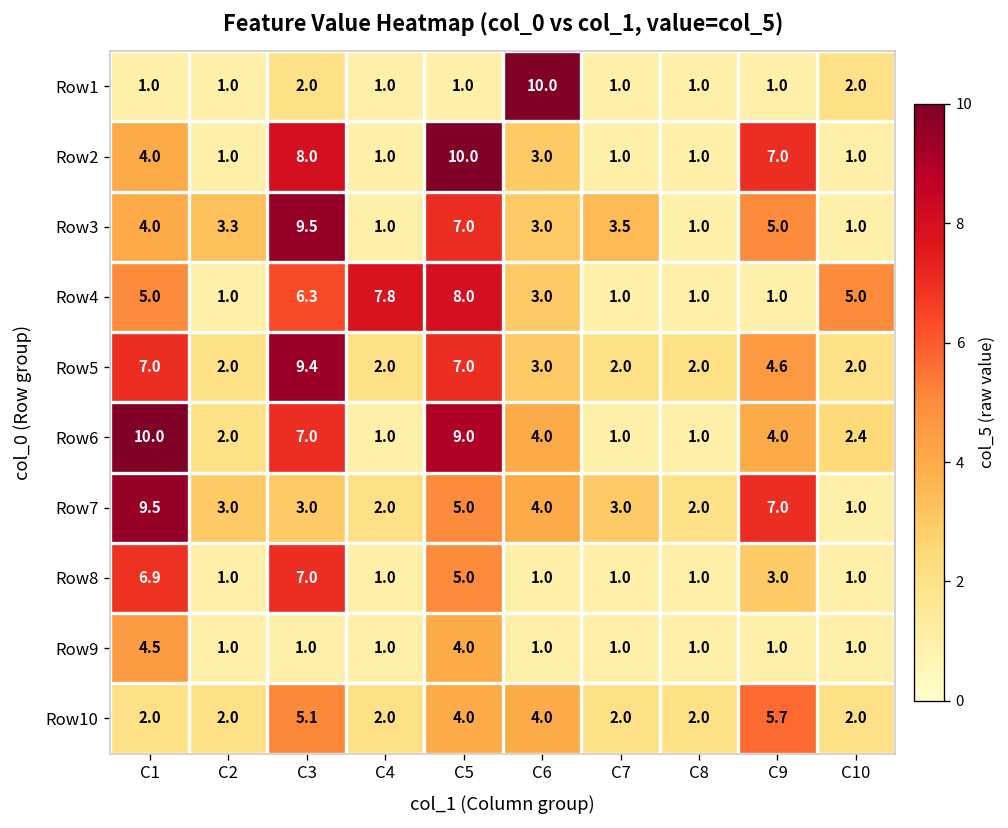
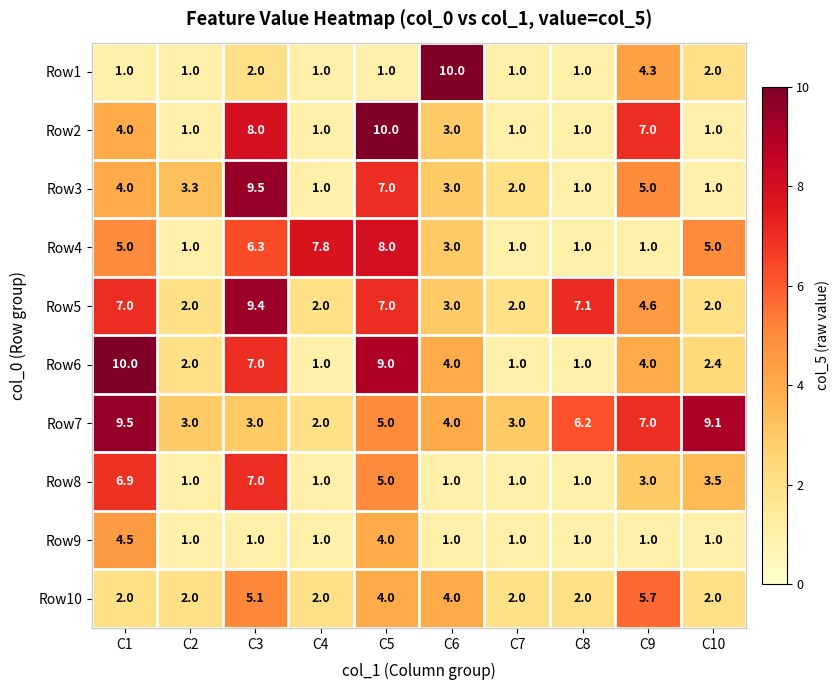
  {
    "Row1": {
      "C1": 1.0,
      "C2": 1.0,
      "C3": 2.0,
      "C4": 1.0,
      "C5": 1.0,
      "C6": 10.0,
      "C7": 1.0,
      "C8": 1.0,
-     "C9": 1.0,
+     "C9": 4.3,
      "C10": 2.0
    },
    "Row2": {
      "C1": 4.0,
      "C2": 1.0,
      "C3": 8.0,
      "C4": 1.0,
      "C5": 10.0,
      "C6": 3.0,
      "C7": 1.0,
      "C8": 1.0,
      "C9": 7.0,
      "C10": 1.0
    },
    "Row3": {
      "C1": 4.0,
      "C2": 3.3,
      "C3": 9.5,
      "C4": 1.0,
      "C5": 7.0,
      "C6": 3.0,
-     "C7": 3.5,
+     "C7": 2.0,
      "C8": 1.0,
      "C9": 5.0,
      "C10": 1.0
    },
    "Row4": {
      "C1": 5.0,
      "C2": 1.0,
      "C3": 6.3,
      "C4": 7.8,
      "C5": 8.0,
      "C6": 3.0,
      "C7": 1.0,
      "C8": 1.0,
      "C9": 1.0,
      "C10": 5.0
    },
    "Row5": {
      "C1": 7.0,
      "C2": 2.0,
      "C3": 9.4,
      "C4": 2.0,
      "C5": 7.0,
      "C6": 3.0,
      "C7": 2.0,
-     "C8": 2.0,
+     "C8": 7.1,
      "C9": 4.6,
      "C10": 2.0
    },
    "Row6": {
      "C1": 10.0,
      "C2": 2.0,
      "C3": 7.0,
      "C4": 1.0,
      "C5": 9.0,
      "C6": 4.0,
      "C7": 1.0,
      "C8": 1.0,
      "C9": 4.0,
      "C10": 2.4
    },
    "Row7": {
      "C1": 9.5,
      "C2": 3.0,
      "C3": 3.0,
      "C4": 2.0,
      "C5": 5.0,
      "C6": 4.0,
      "C7": 3.0,
-     "C8": 2.0,
+     "C8": 6.2,
      "C9": 7.0,
-     "C10": 1.0
+     "C10": 9.1
    },
    "Row8": {
      "C1": 6.9,
      "C2": 1.0,
      "C3": 7.0,
      "C4": 1.0,
      "C5": 5.0,
      "C6": 1.0,
      "C7": 1.0,
      "C8": 1.0,
      "C9": 3.0,
-     "C10": 1.0
+     "C10": 3.5
    },
    "Row9": {
      "C1": 4.5,
      "C2": 1.0,
      "C3": 1.0,
      "C4": 1.0,
      "C5": 4.0,
      "C6": 1.0,
      "C7": 1.0,
      "C8": 1.0,
      "C9": 1.0,
      "C10": 1.0
    },
    "Row10": {
      "C1": 2.0,
      "C2": 2.0,
      "C3": 5.1,
      "C4": 2.0,
      "C5": 4.0,
      "C6": 4.0,
      "C7": 2.0,
      "C8": 2.0,
      "C9": 5.7,
      "C10": 2.0
    }
  }
